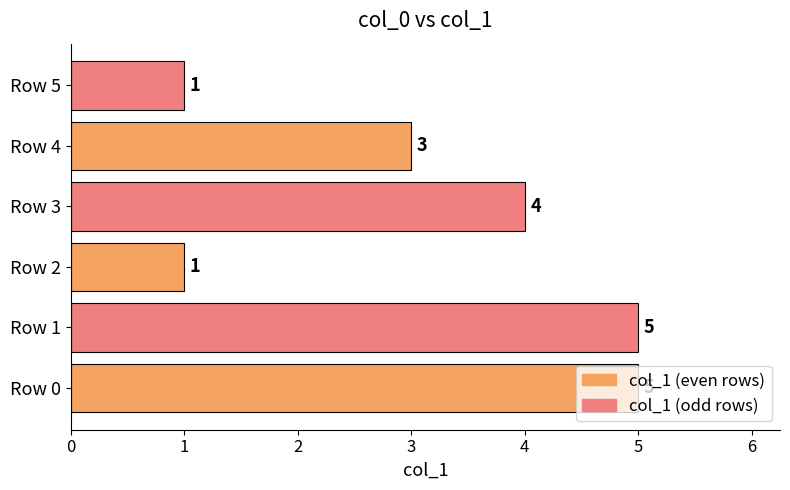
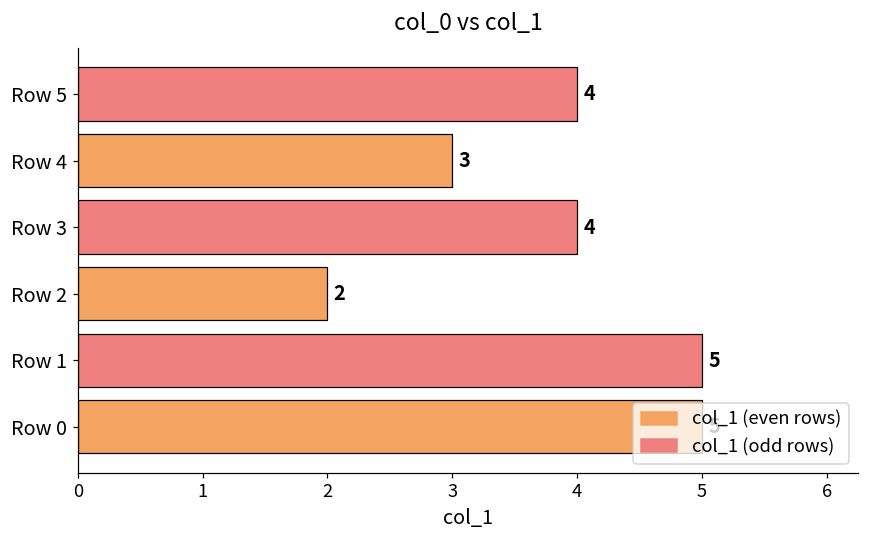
  {
-   "Row 5": 1,
+   "Row 5": 4,
    "Row 4": 3,
    "Row 3": 4,
-   "Row 2": 1,
+   "Row 2": 2,
    "Row 1": 5
  }
